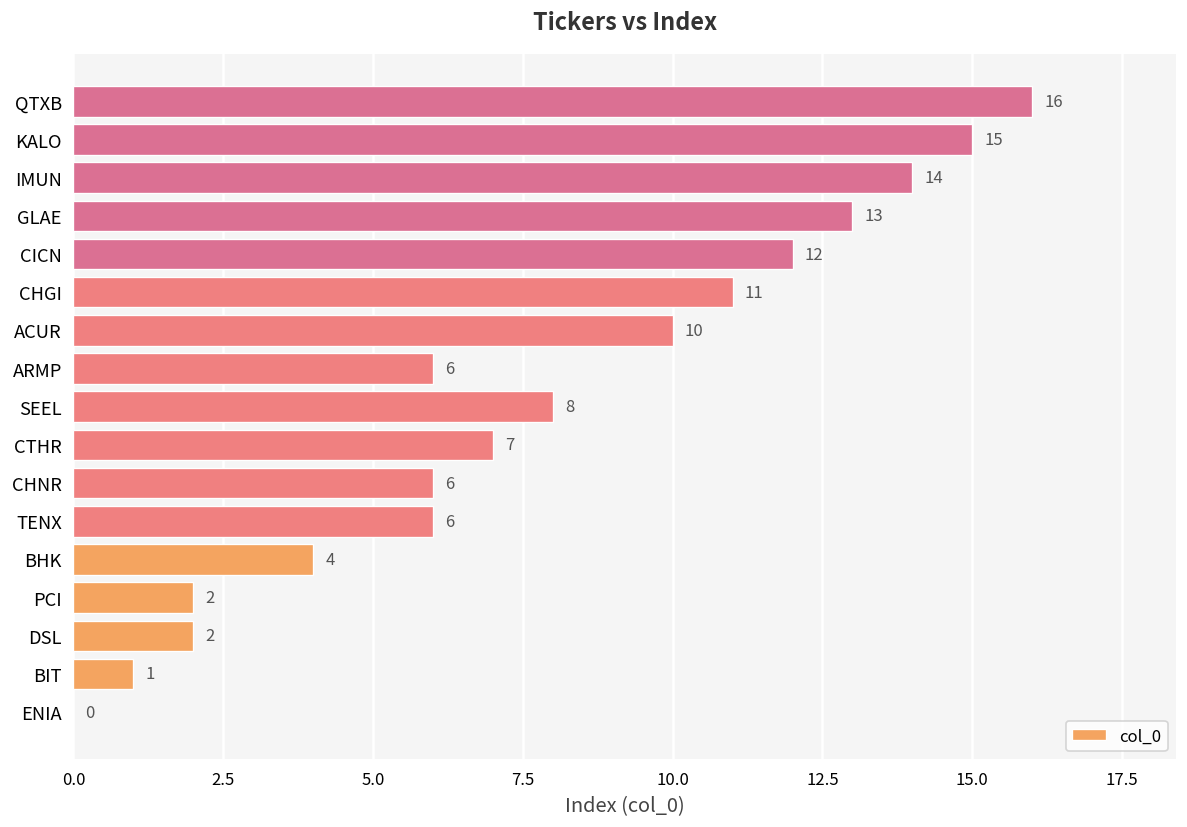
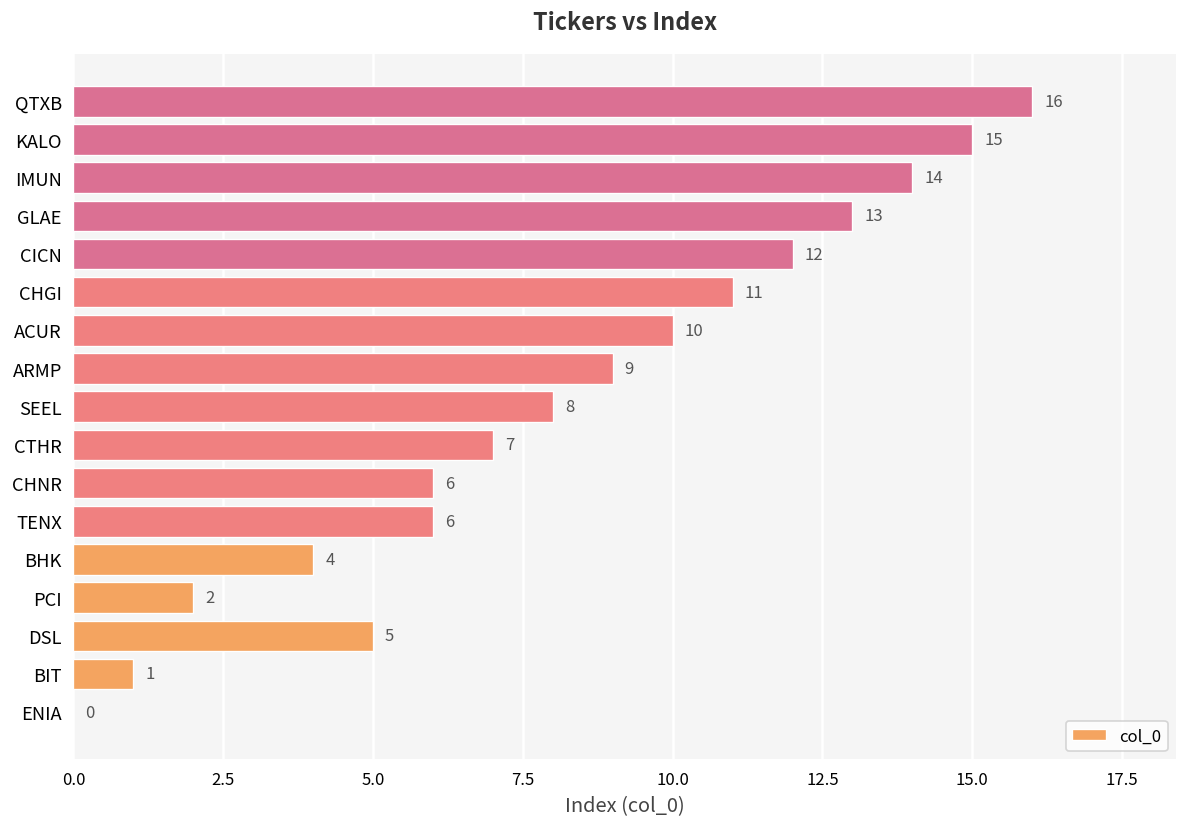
  {
    "QTXB": 16,
    "KALO": 15,
    "IMUN": 14,
    "GLAE": 13,
    "CICN": 12,
    "CHGI": 11,
    "ACUR": 10,
-   "ARMP": 6,
+   "ARMP": 9,
    "SEEL": 8,
    "CTHR": 7,
    "CHNR": 6,
    "TENX": 6,
    "BHK": 4,
    "PCI": 2,
-   "DSL": 2,
+   "DSL": 5,
    "BIT": 1,
    "ENIA": 0
  }
